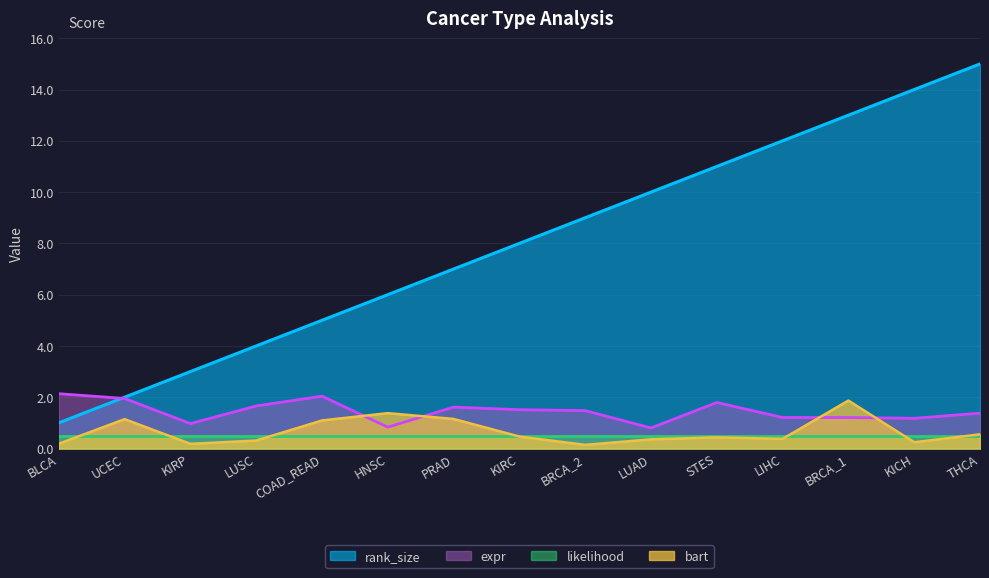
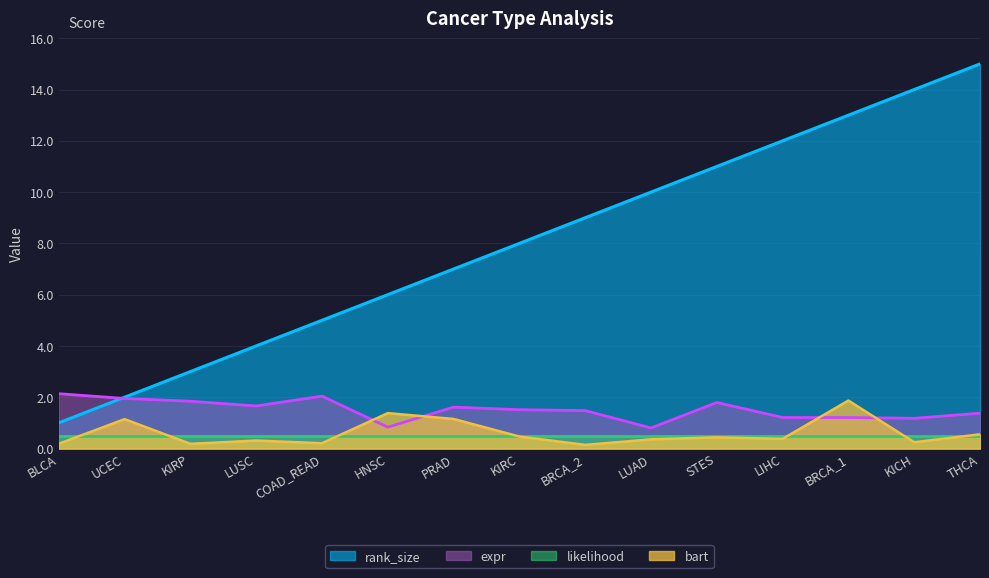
  {
    "rank_size": {
      "BLCA": 1.0,
      "KIRP": 3.0,
      "LUSC": 4.0,
      "COAD_READ": 5.0,
      "HNSC": 6.0,
      "PRAD": 7.0,
      "KIRC": 8.0,
      "BRCA_2": 9.0,
      "LUAD": 10.0,
      "STES": 11.0,
      "LIHC": 12.0,
      "BRCA_1": 13.0,
      "KICH": 14.0,
      "THCA": 15.0
    },
    "expr": {
      "BLCA": 2.1,
-     "KIRP": 1.0,
+     "KIRP": 1.8,
      "LUSC": 1.7,
      "COAD_READ": 2.0,
      "HNSC": 0.8,
      "PRAD": 1.6,
      "KIRC": 1.5,
      "BRCA_2": 1.5,
      "LUAD": 0.8,
      "STES": 1.8,
      "LIHC": 1.2,
      "BRCA_1": 1.2,
      "KICH": 1.2,
      "THCA": 1.4
    },
    "likelihood": {
      "BLCA": 0.5,
      "UCEC": 0.5,
      "KIRP": 0.5,
      "LUSC": 0.5,
      "COAD_READ": 0.5,
      "HNSC": 0.5,
      "PRAD": 0.5,
      "BRCA_2": 0.5,
      "LUAD": 0.5,
      "LIHC": 0.5,
      "BRCA_1": 0.5,
      "KICH": 0.5
    },
    "bart": {
      "BLCA": 0.2,
      "UCEC": 1.1,
      "KIRP": 0.2,
      "LUSC": 0.3,
-     "COAD_READ": 1.1,
+     "COAD_READ": 0.2,
      "HNSC": 1.4,
      "PRAD": 1.2,
      "BRCA_2": 0.1,
      "LUAD": 0.4,
      "LIHC": 0.4,
      "BRCA_1": 1.9,
      "KICH": 0.2
    }
  }
